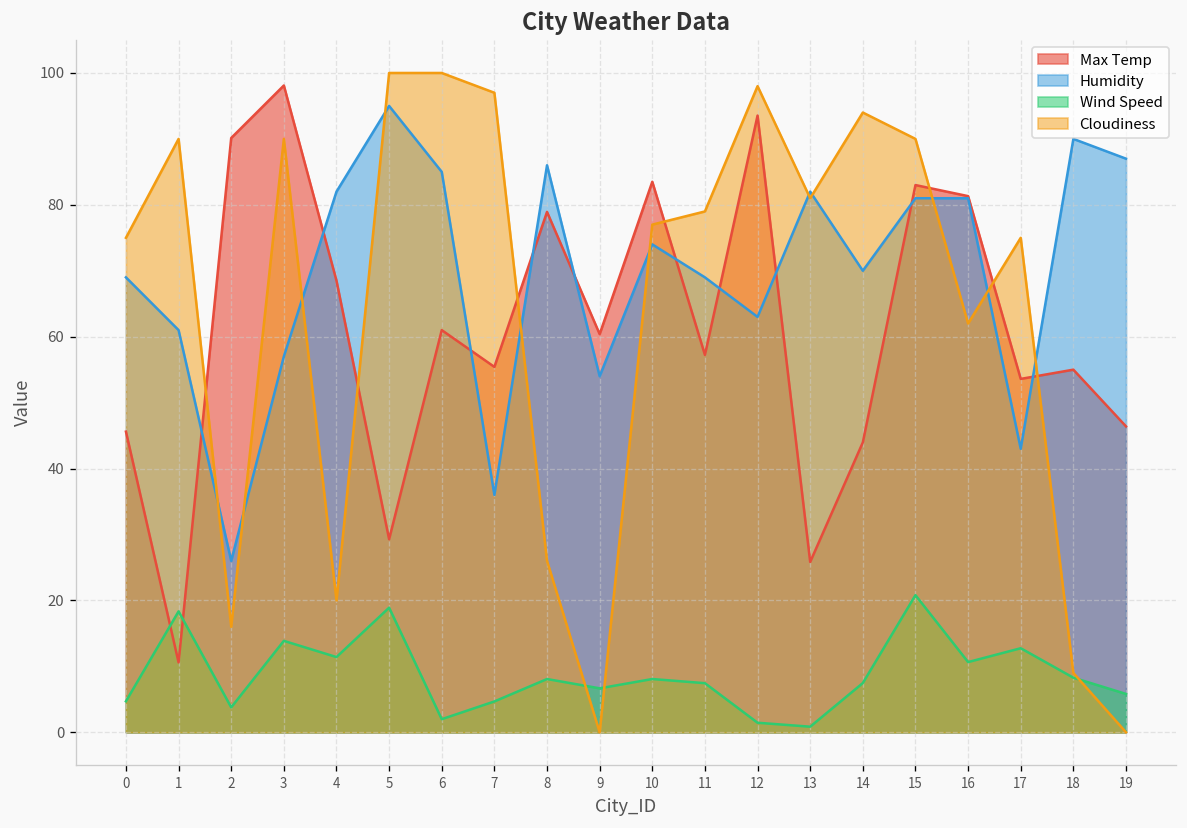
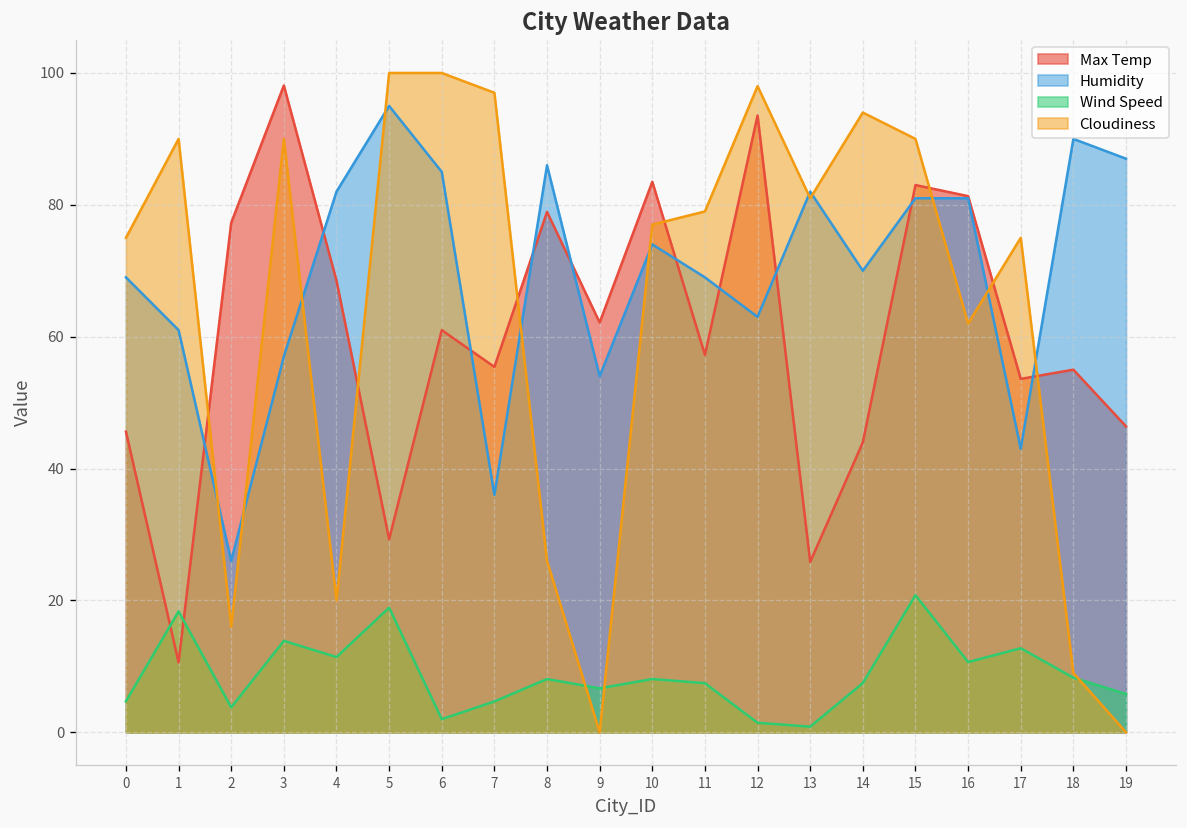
  {
    "Max Temp": {
      "0": 46,
      "1": 11,
-     "2": 90,
+     "2": 77,
      "3": 98,
      "4": 69,
      "5": 29,
      "6": 61,
      "7": 55,
      "8": 79,
-     "9": 60,
+     "9": 62,
      "10": 84,
      "11": 57,
      "12": 94,
      "13": 26,
      "14": 44,
      "15": 83,
      "17": 54,
      "18": 55,
      "19": 46
    },
    "Humidity": {
      "0": 69,
      "1": 61,
      "2": 26,
      "3": 57,
      "4": 82,
      "5": 95,
      "6": 85,
      "7": 36,
      "8": 86,
      "9": 54,
      "10": 74,
      "11": 69,
      "12": 63,
      "13": 82,
      "14": 70,
      "15": 81,
      "17": 43,
      "19": 87
    },
    "Wind Speed": {
      "0": 5,
      "1": 18,
      "2": 4,
      "3": 14,
      "4": 11,
      "5": 19,
      "6": 2,
      "7": 5,
      "8": 8,
      "9": 7,
      "10": 8,
      "11": 7,
      "12": 1,
      "13": 1,
      "14": 7,
      "15": 21,
      "16": 11,
      "17": 13,
      "18": 8,
      "19": 6
    },
    "Cloudiness": {
      "0": 75,
      "1": 90,
      "2": 16,
      "3": 90,
      "4": 20,
      "5": 100,
      "6": 100,
      "7": 97,
      "8": 26,
      "9": 0,
      "10": 77,
      "11": 79,
      "12": 98,
      "13": 81,
      "14": 94,
      "15": 90,
      "16": 62,
      "17": 75,
      "18": 9,
      "19": 0
    }
  }
